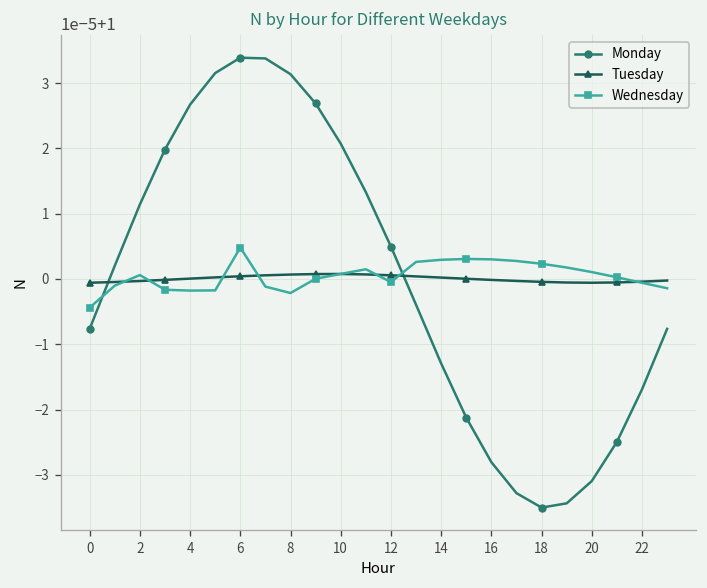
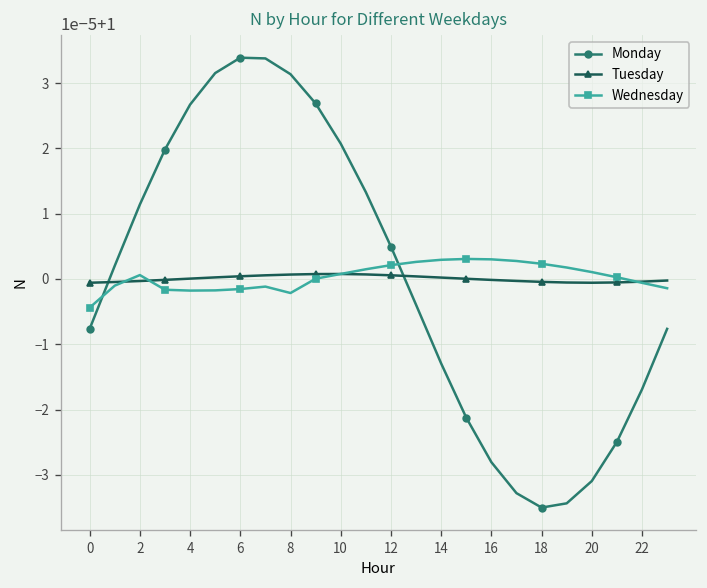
  {
    "Wednesday": {
      "0": 0.999996,
      "2": 1.000001,
      "4": 0.999998,
-     "6": 1.000005,
+     "6": 0.999998,
      "8": 0.999998,
-     "12": 1.000000,
+     "12": 1.000002,
      "14": 1.000003,
      "16": 1.000003,
      "18": 1.000002,
      "20": 1.000001
    }
  }
